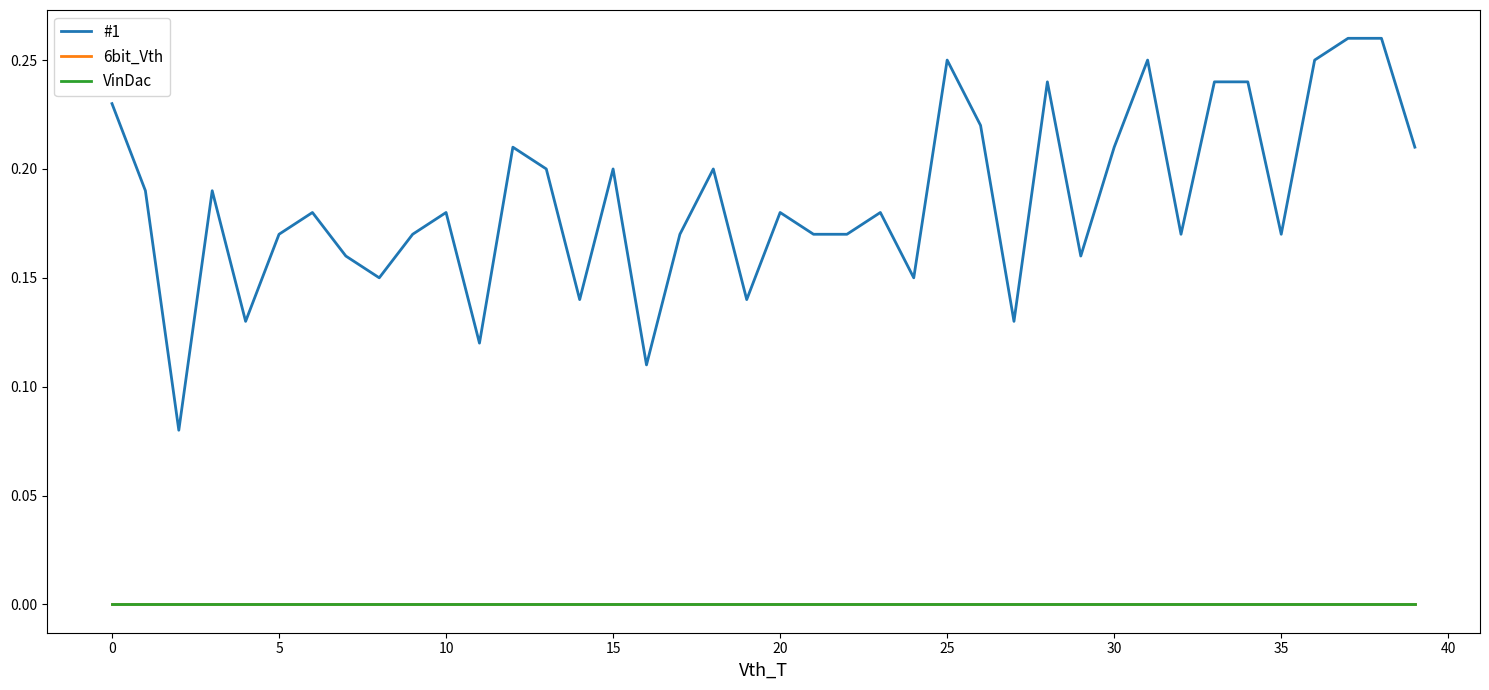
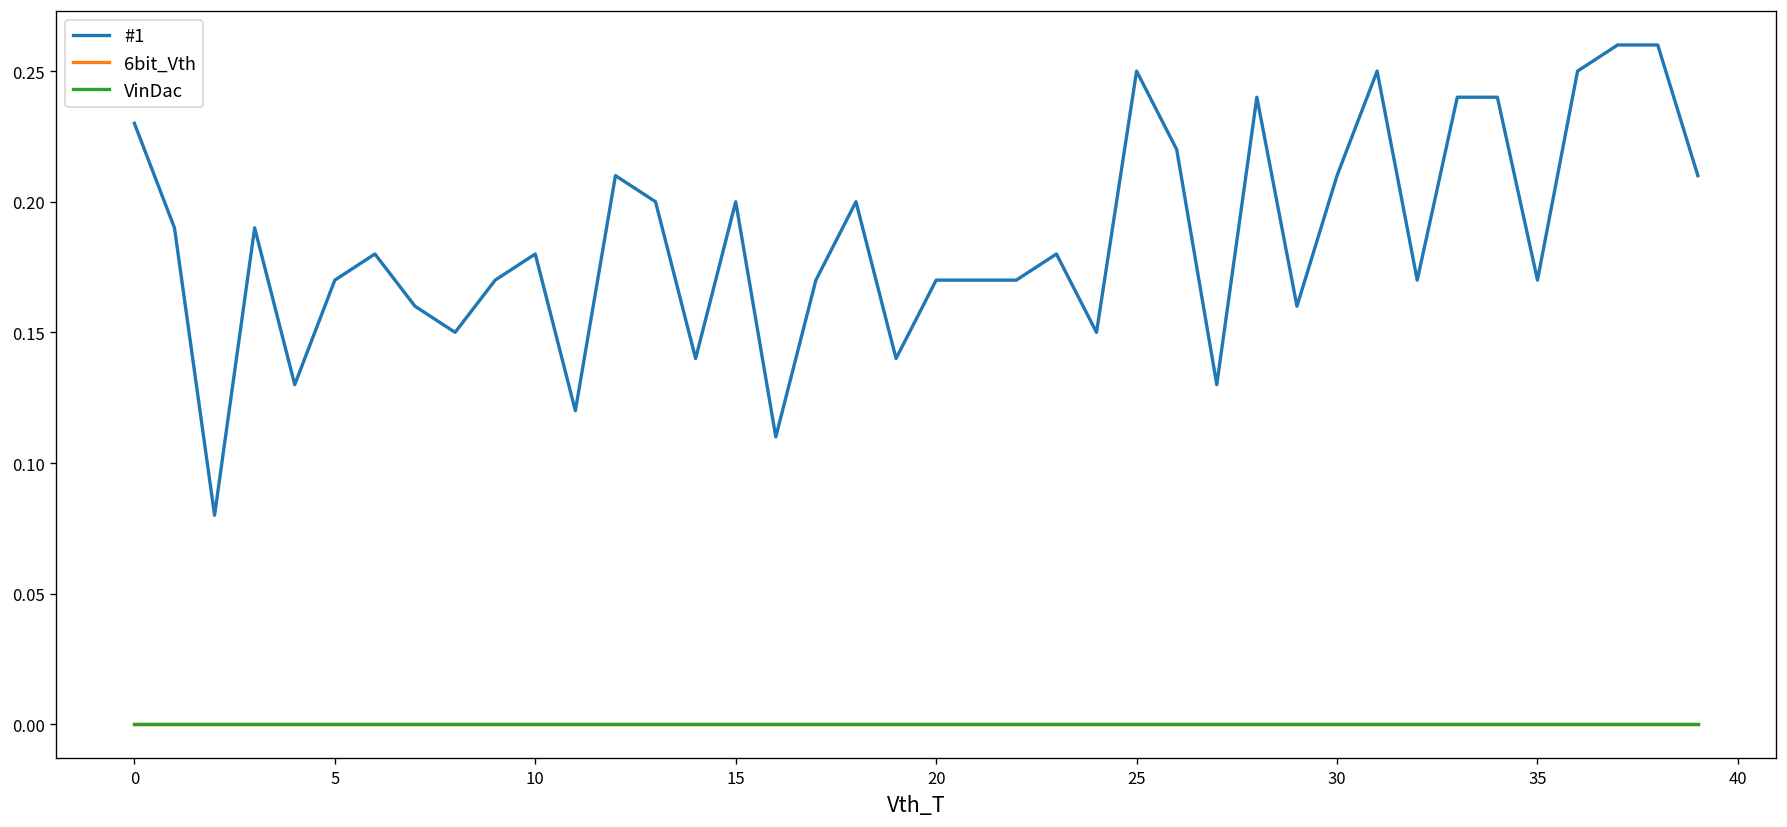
  {
    "#1": {
      "0": 0.23,
      "5": 0.17,
      "10": 0.18,
      "15": 0.20,
-     "20": 0.18,
+     "20": 0.17,
      "25": 0.25,
      "30": 0.21,
      "35": 0.17
    },
    "VinDac": {
      "0": 0.00,
      "5": 0.00,
      "10": 0.00,
      "15": 0.00,
      "20": 0.00,
      "25": 0.00,
      "30": 0.00,
      "35": 0.00
    }
  }
